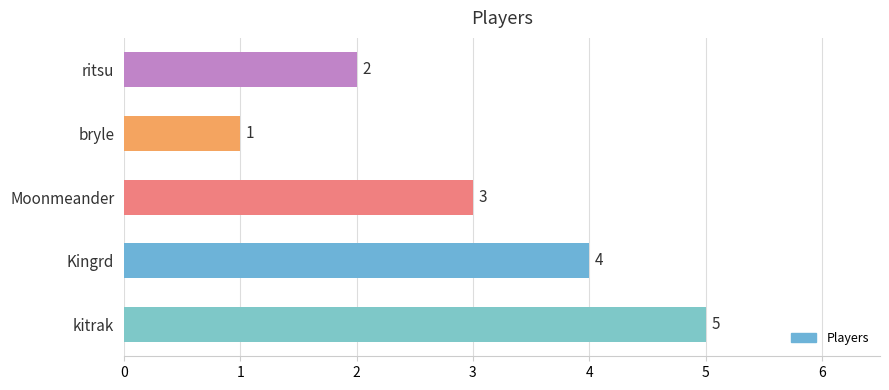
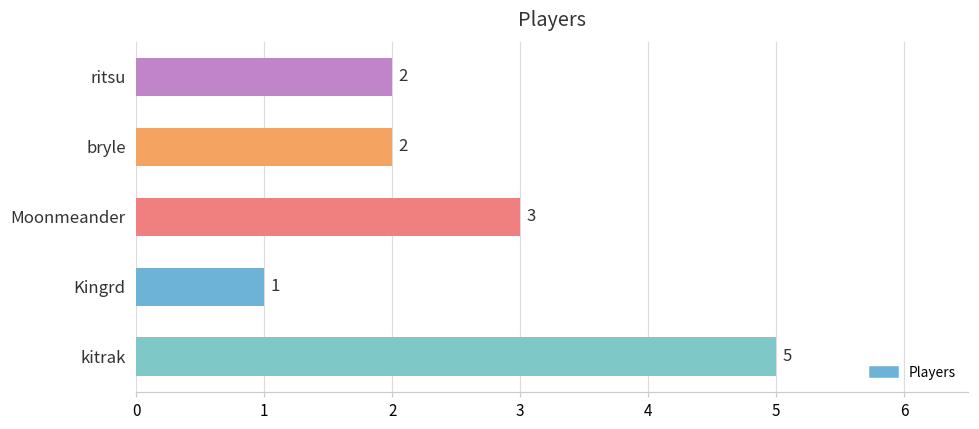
  {
    "ritsu": 2,
-   "bryle": 1,
+   "bryle": 2,
    "Moonmeander": 3,
-   "Kingrd": 4,
+   "Kingrd": 1,
    "kitrak": 5
  }
